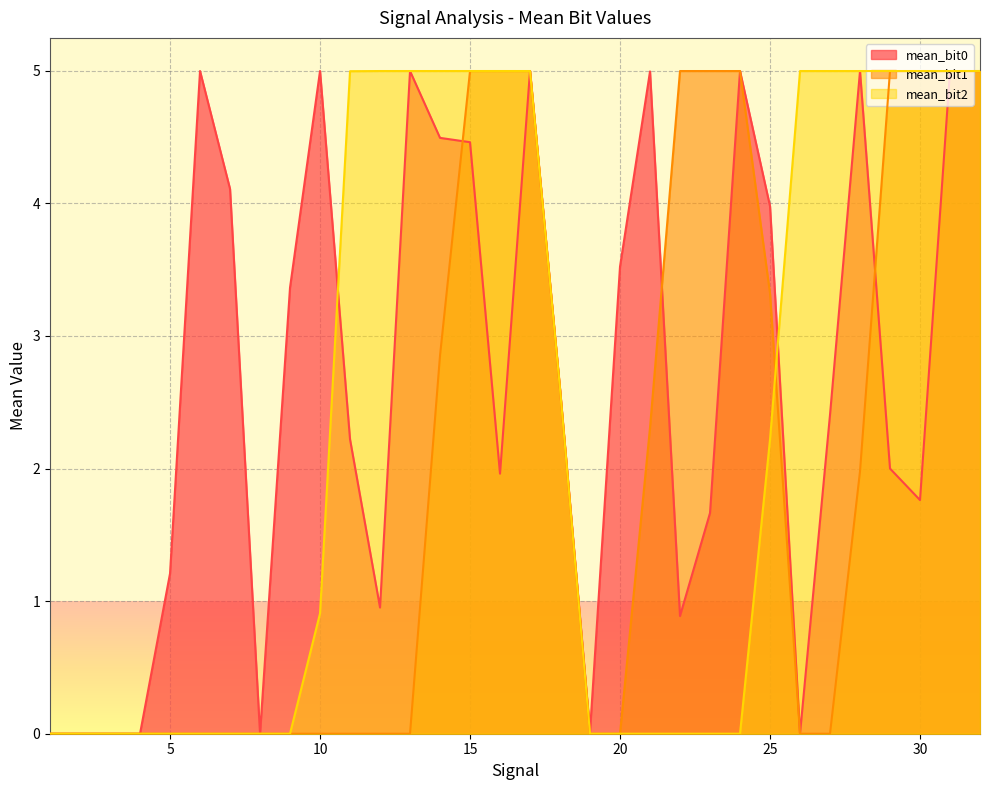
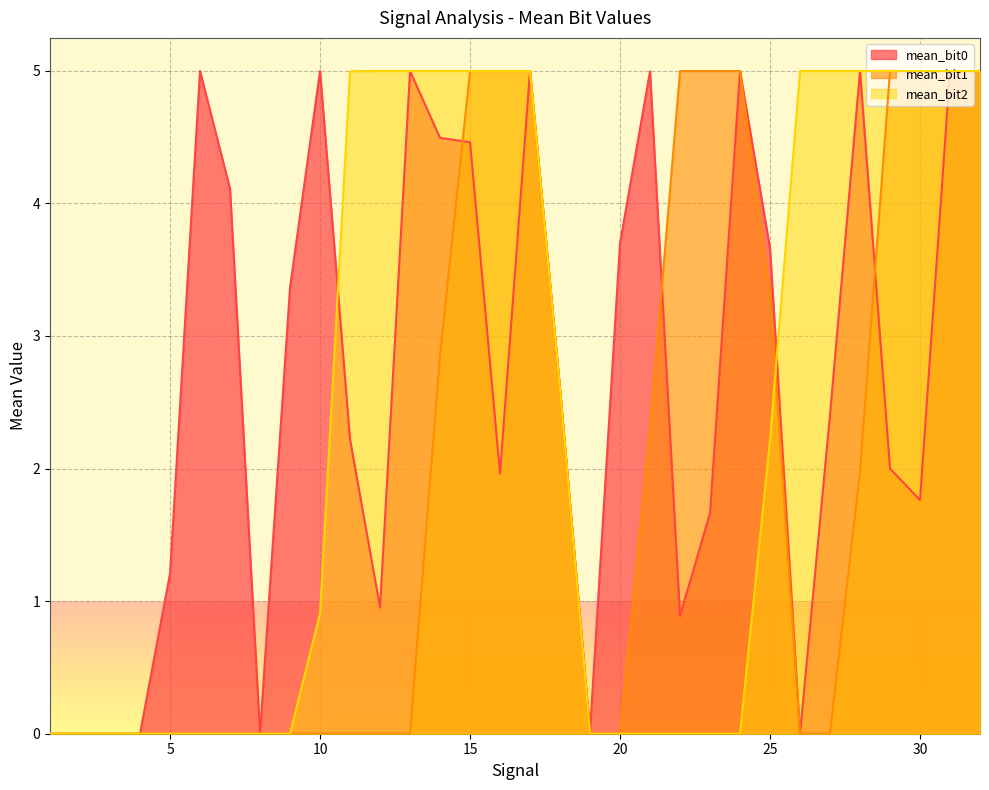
  {
    "mean_bit0": {
      "5": 1.21,
      "10": 5.00,
      "15": 4.46,
-     "20": 3.52,
-     "25": 3.98,
+     "20": 3.70,
+     "25": 3.66,
      "30": 1.76
    },
    "mean_bit1": {
      "10": 0.00,
      "25": 3.32
    },
    "mean_bit2": {
      "10": 0.91,
      "25": 2.22
    }
  }
